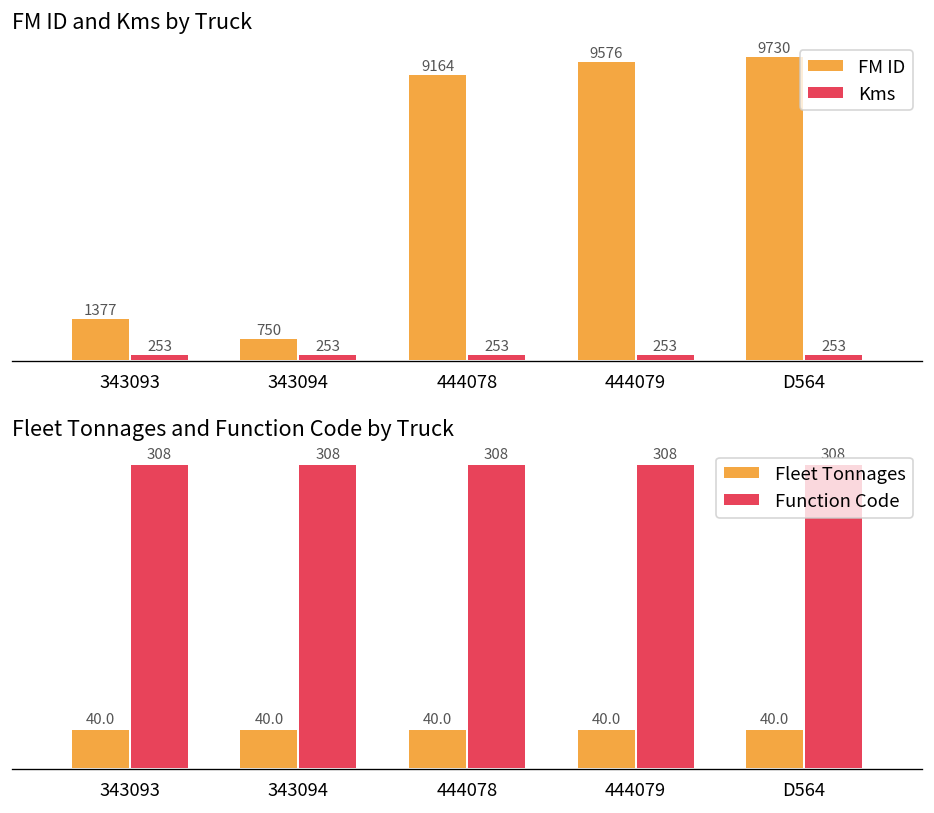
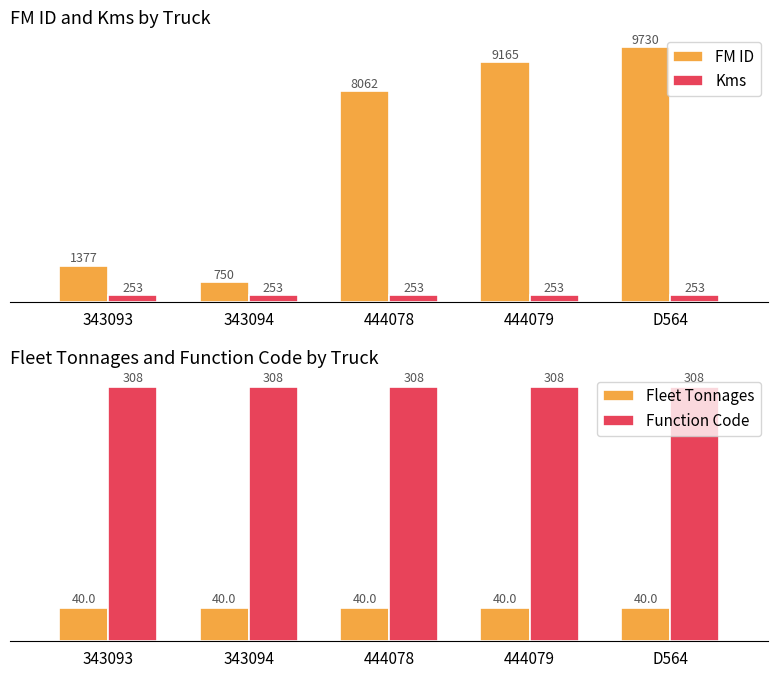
  {
    "FM ID and Kms by Truck": {
      "FM ID": {
        "343093": 1377,
        "343094": 750,
-       "444078": 9164,
-       "444079": 9576,
+       "444078": 8062,
+       "444079": 9165,
        "D564": 9730
      },
      "Kms": {
        "343093": 253,
        "343094": 253,
        "444078": 253,
        "444079": 253,
        "D564": 253
      }
    },
    "Fleet Tonnages and Function Code by Truck": {
      "Fleet Tonnages": {
        "343093": 40.0,
        "343094": 40.0,
        "444078": 40.0,
        "444079": 40.0,
        "D564": 40.0
      },
      "Function Code": {
        "343093": 308,
        "343094": 308,
        "444078": 308,
        "444079": 308
      }
    }
  }
